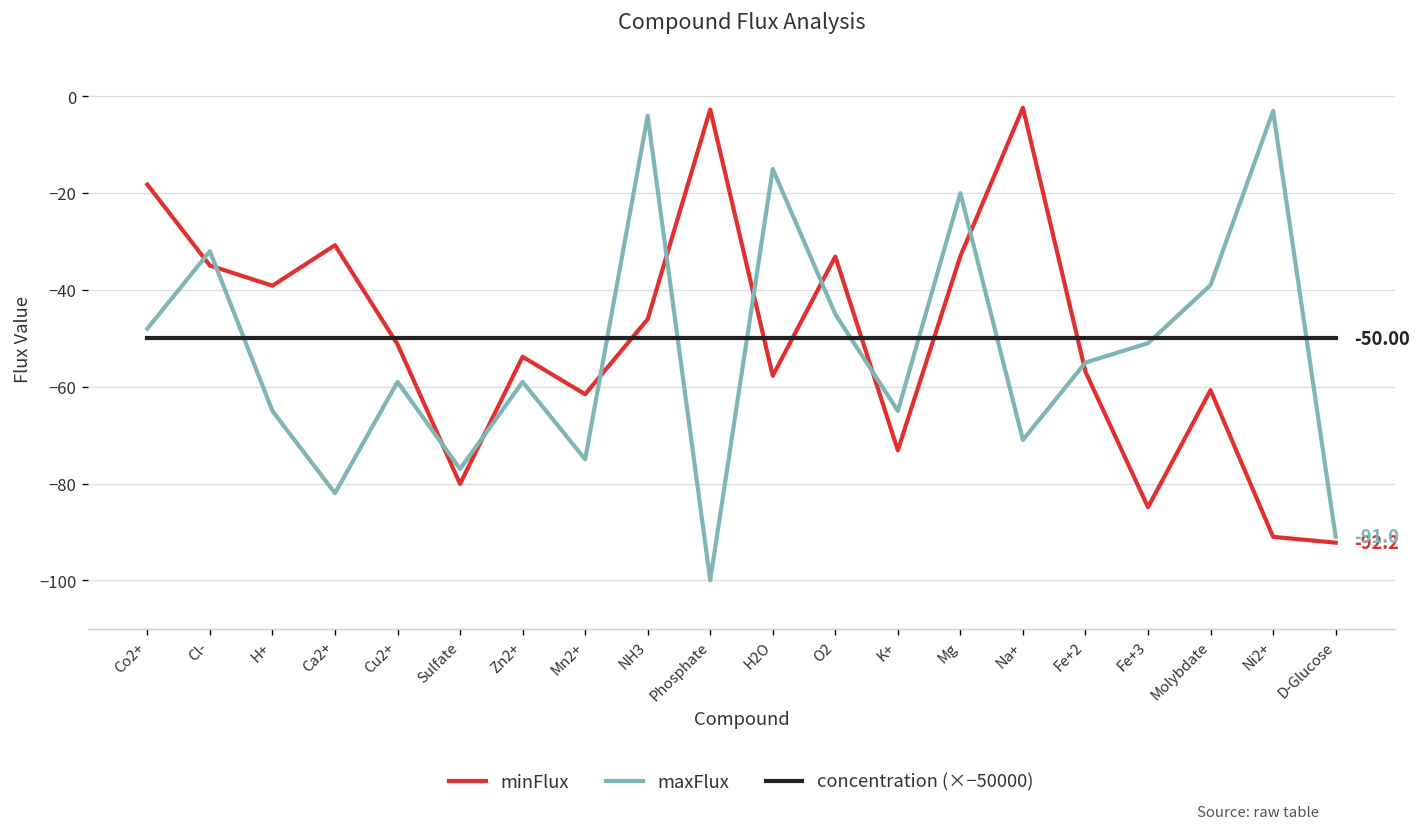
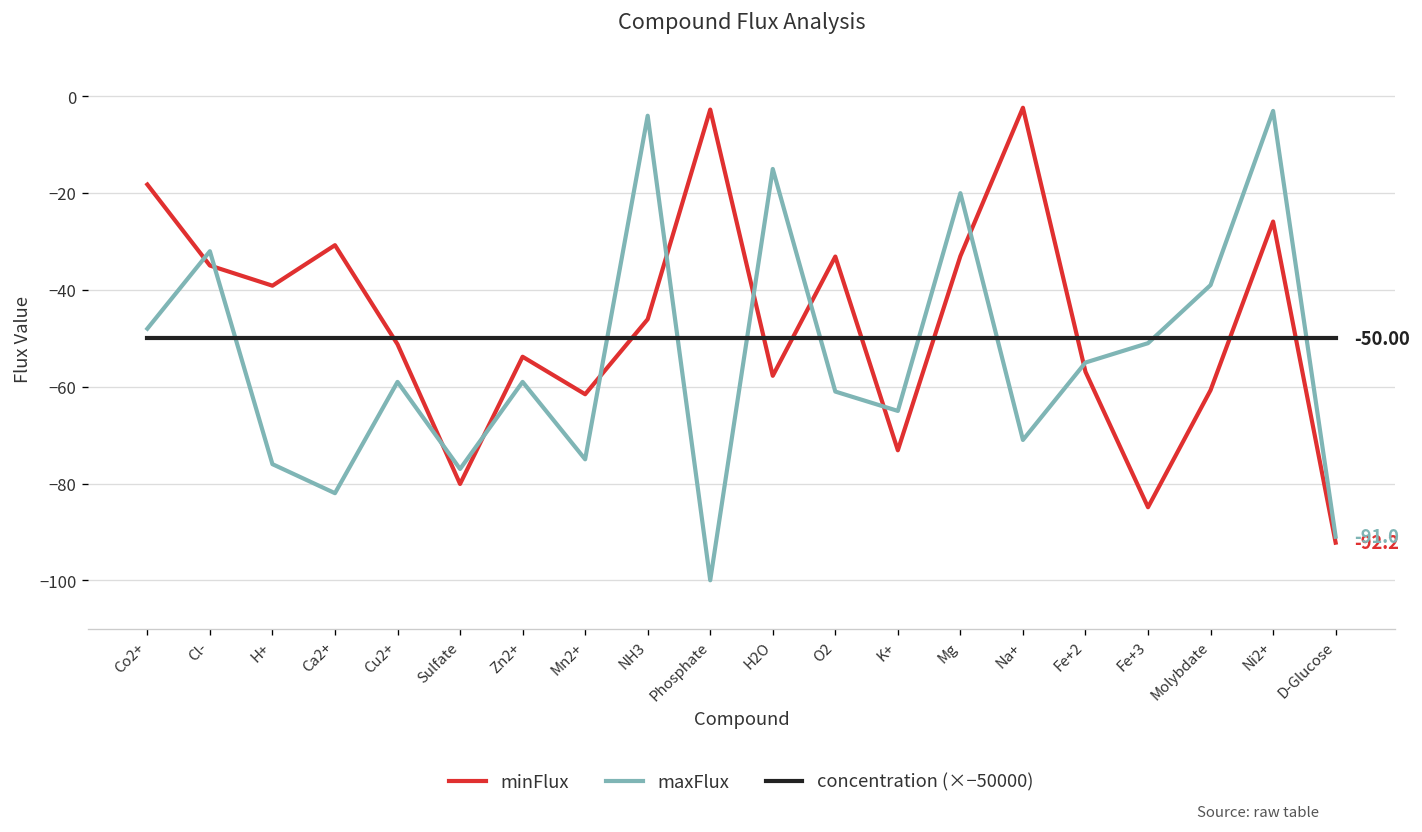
  {
    "minFlux": {
      "Co2+": -18,
      "Cl-": -35,
      "H+": -39,
      "Ca2+": -31,
      "Cu2+": -51,
      "Sulfate": -80,
      "Zn2+": -54,
      "Mn2+": -62,
      "NH3": -46,
      "Phosphate": -3,
      "H2O": -58,
      "O2": -33,
      "K+": -73,
      "Mg": -33,
      "Na+": -2,
      "Fe+2": -57,
      "Fe+3": -85,
      "Molybdate": -61,
-     "Ni2+": -91
+     "Ni2+": -26
    },
    "maxFlux": {
      "Co2+": -48,
      "Cl-": -32,
-     "H+": -65,
+     "H+": -76,
      "Ca2+": -82,
      "Cu2+": -59,
      "Sulfate": -77,
      "Zn2+": -59,
      "Mn2+": -75,
      "NH3": -4,
      "Phosphate": -100,
      "H2O": -15,
-     "O2": -45,
+     "O2": -61,
      "K+": -65,
      "Mg": -20,
      "Na+": -71,
      "Fe+2": -55,
      "Fe+3": -51,
      "Molybdate": -39,
      "Ni2+": -3
    },
    "concentration (×−50000)": {
      "D-Glucose": -50.00
    }
  }
